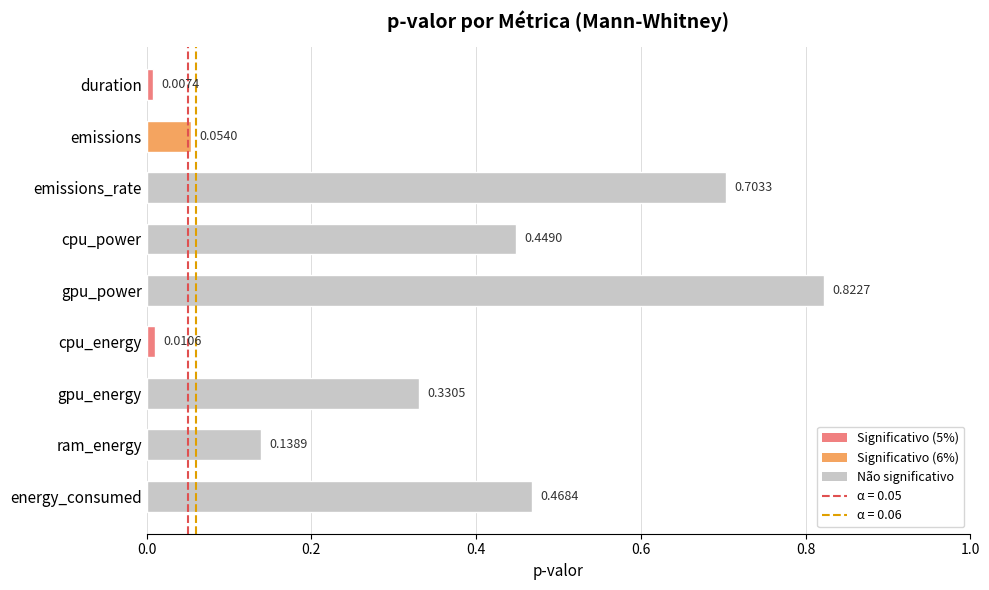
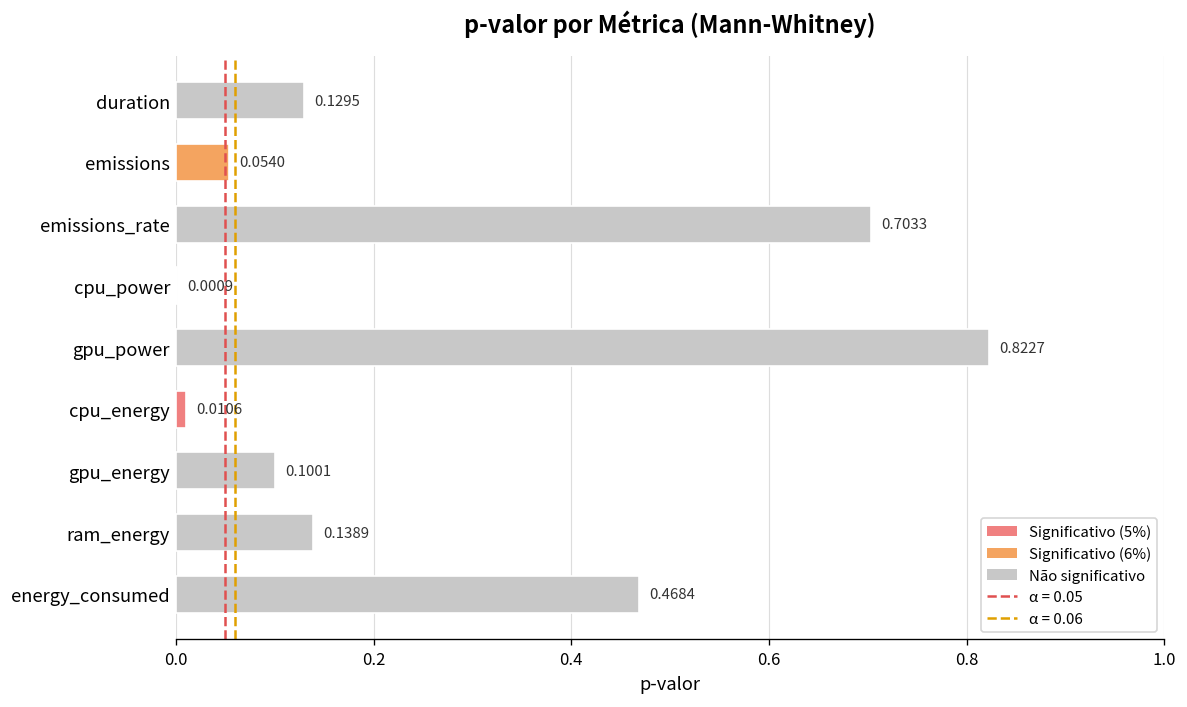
  {
-   "duration": 0.0074,
+   "duration": 0.1295,
    "emissions": 0.0540,
    "emissions_rate": 0.7033,
-   "cpu_power": 0.4490,
+   "cpu_power": 0.0009,
    "gpu_power": 0.8227,
    "cpu_energy": 0.0106,
-   "gpu_energy": 0.3305,
+   "gpu_energy": 0.1001,
    "ram_energy": 0.1389,
    "energy_consumed": 0.4684
  }
